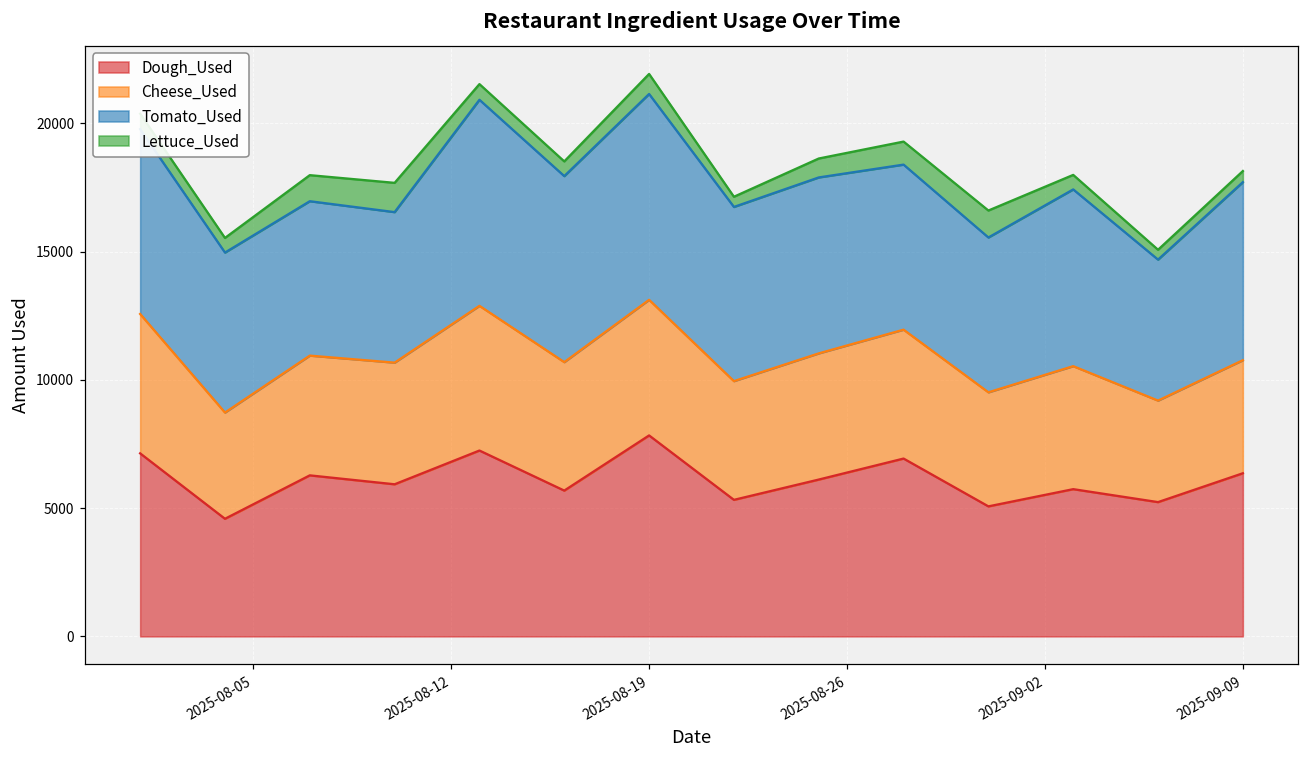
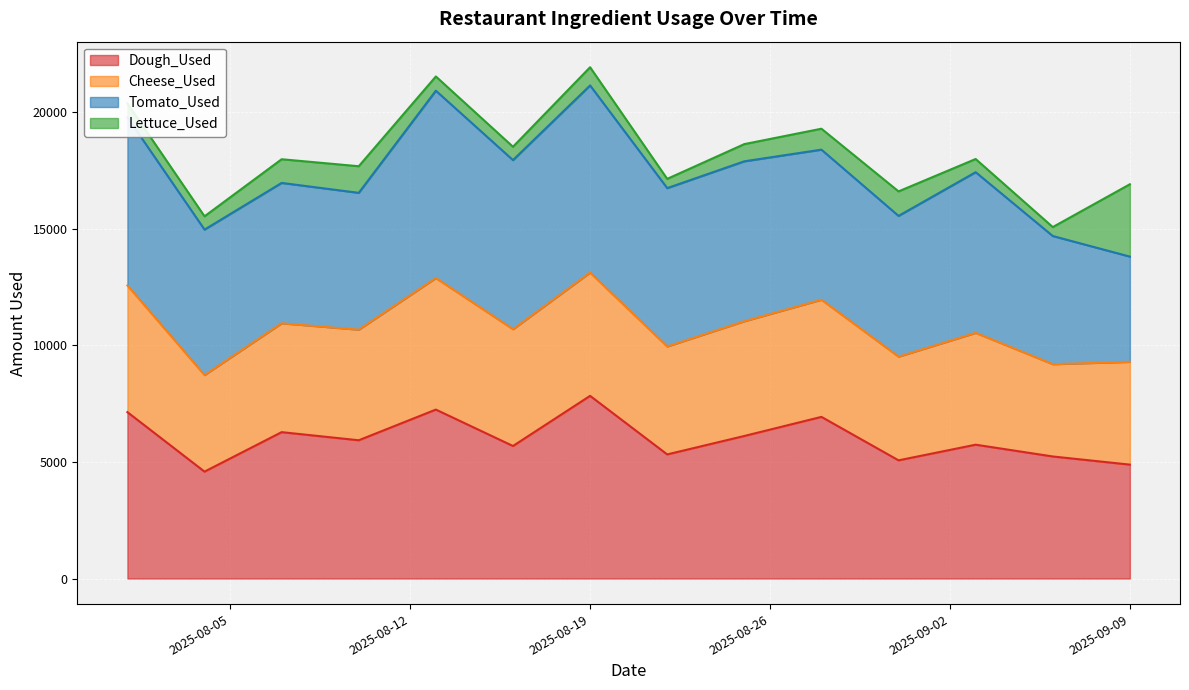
  {
    "Dough_Used": {
      "2025-08-19": 7800,
-     "2025-09-09": 6400
+     "2025-09-09": 4900
    },
    "Cheese_Used": {
      "2025-08-19": 5300,
      "2025-09-09": 4400
    },
    "Tomato_Used": {
      "2025-08-19": 8000,
-     "2025-09-09": 6900
+     "2025-09-09": 4500
    },
    "Lettuce_Used": {
      "2025-08-19": 800,
-     "2025-09-09": 400
+     "2025-09-09": 3100
    }
  }
